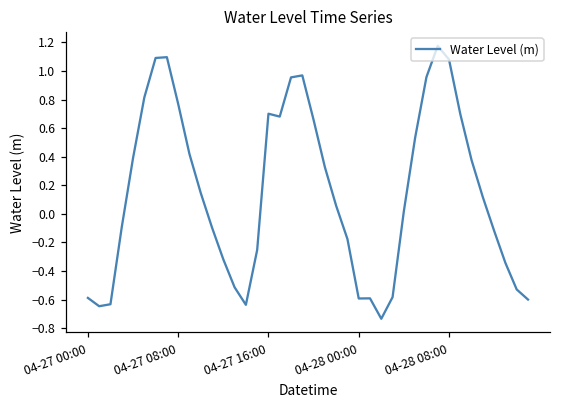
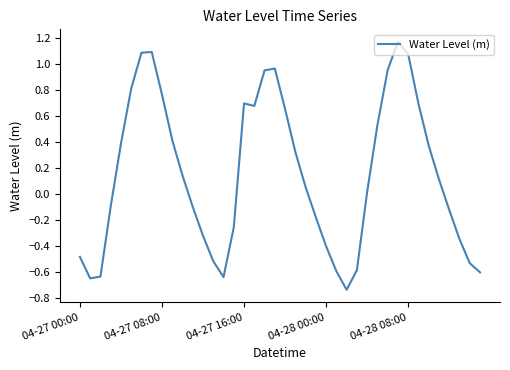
  {
-   "04-27 00:00": -0.59,
+   "04-27 00:00": -0.48,
    "04-27 08:00": 0.77,
    "04-27 16:00": 0.70,
-   "04-28 00:00": -0.59
+   "04-28 00:00": -0.40
  }
